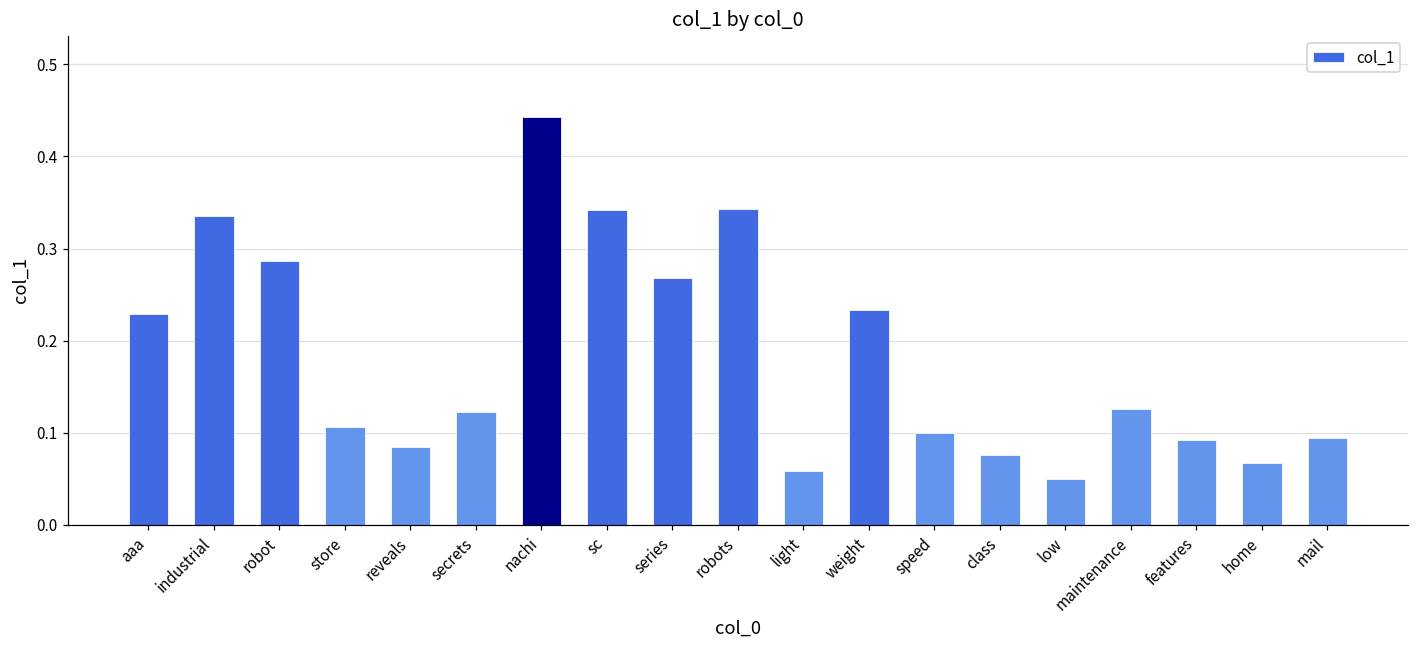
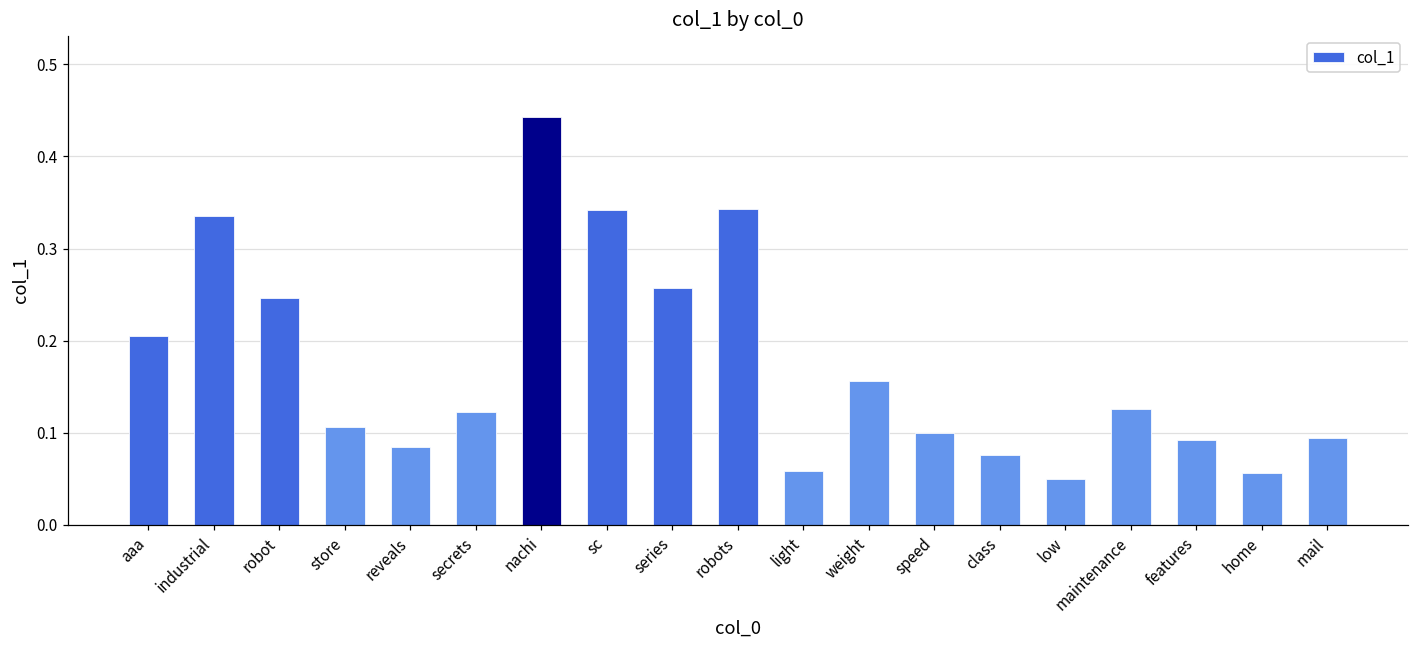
  {
-   "aaa": 0.23,
+   "aaa": 0.20,
    "industrial": 0.34,
-   "robot": 0.29,
+   "robot": 0.25,
    "store": 0.11,
    "reveals": 0.09,
    "secrets": 0.12,
    "nachi": 0.44,
    "sc": 0.34,
-   "series": 0.27,
+   "series": 0.26,
    "robots": 0.34,
    "light": 0.06,
-   "weight": 0.23,
+   "weight": 0.16,
    "speed": 0.10,
    "class": 0.08,
    "low": 0.05,
    "maintenance": 0.13,
    "features": 0.09,
-   "home": 0.07,
+   "home": 0.06,
    "mail": 0.09
  }
